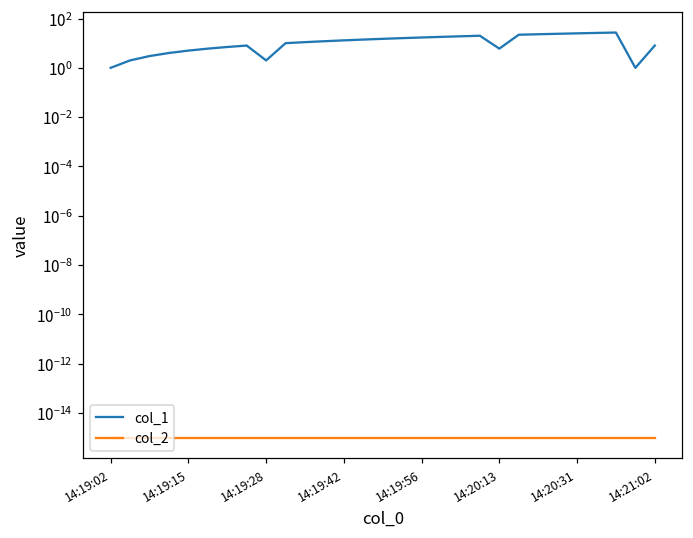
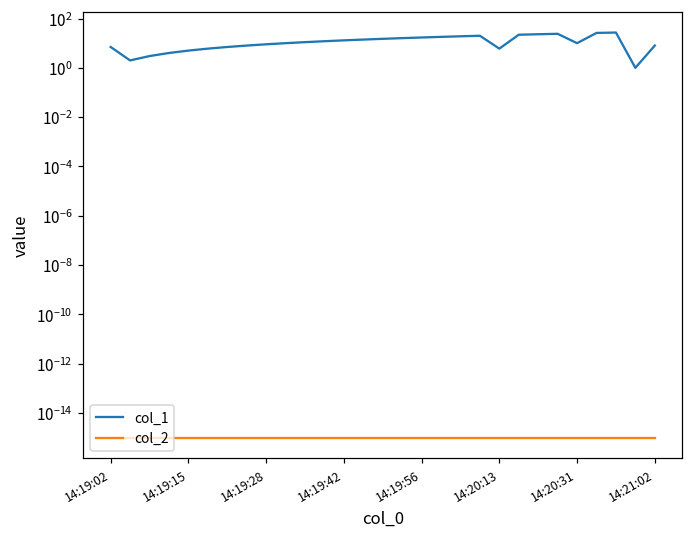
  {
    "col_1": {
-     "14:19:02": 1,
+     "14:19:02": 7,
      "14:19:15": 5,
-     "14:19:28": 2,
+     "14:19:28": 9,
      "14:19:42": 10,
      "14:19:56": 20,
      "14:20:13": 6,
-     "14:20:31": 30,
+     "14:20:31": 10,
      "14:21:02": 8
    },
    "col_2": {
      "14:19:15": 0.000000000000,
      "14:19:28": 0.000000000000,
      "14:19:42": 0.000000000000,
      "14:19:56": 0.000000000000,
      "14:20:13": 0.000000000000,
      "14:20:31": 0.000000000000,
      "14:21:02": 0.000000000000
    }
  }
